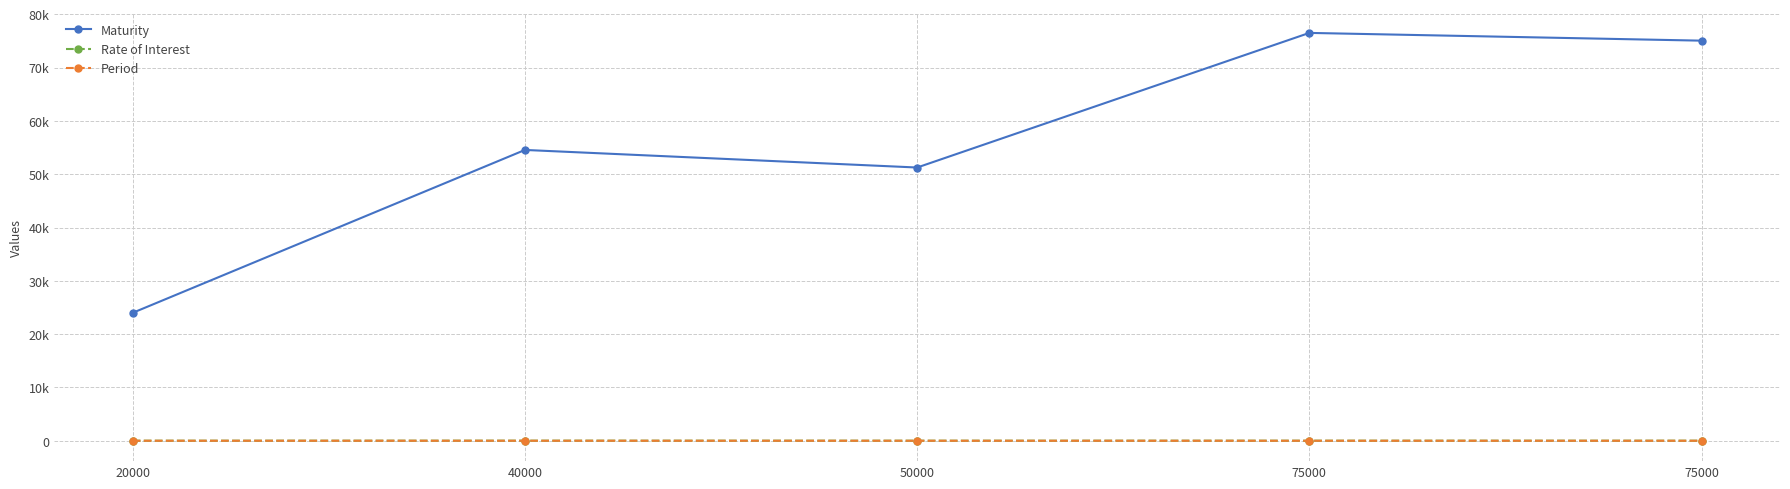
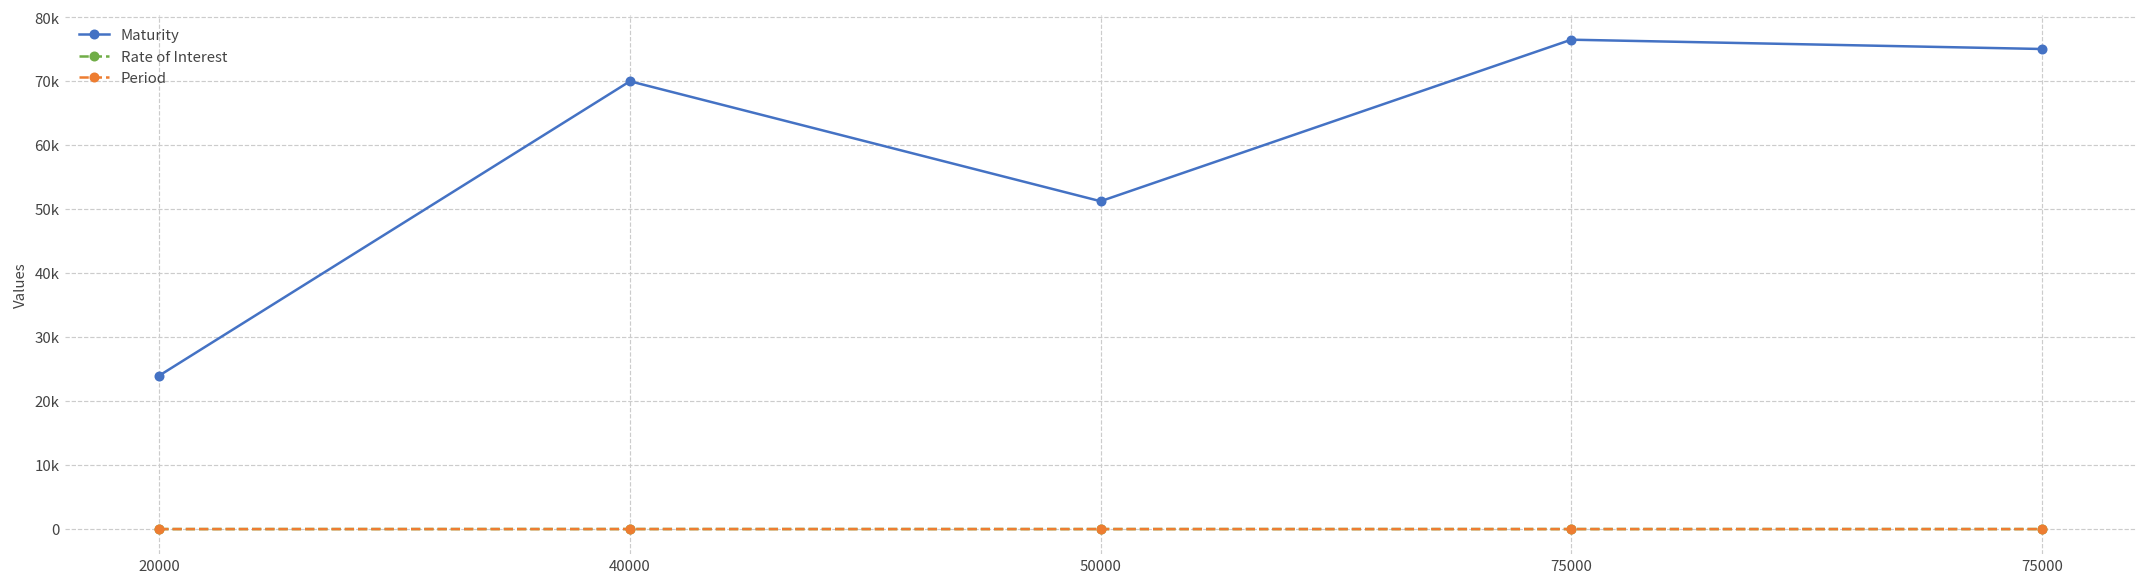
  {
    "Maturity": {
      "20000": 24000,
-     "40000": 55000,
+     "40000": 70000,
      "50000": 51000
    }
  }
